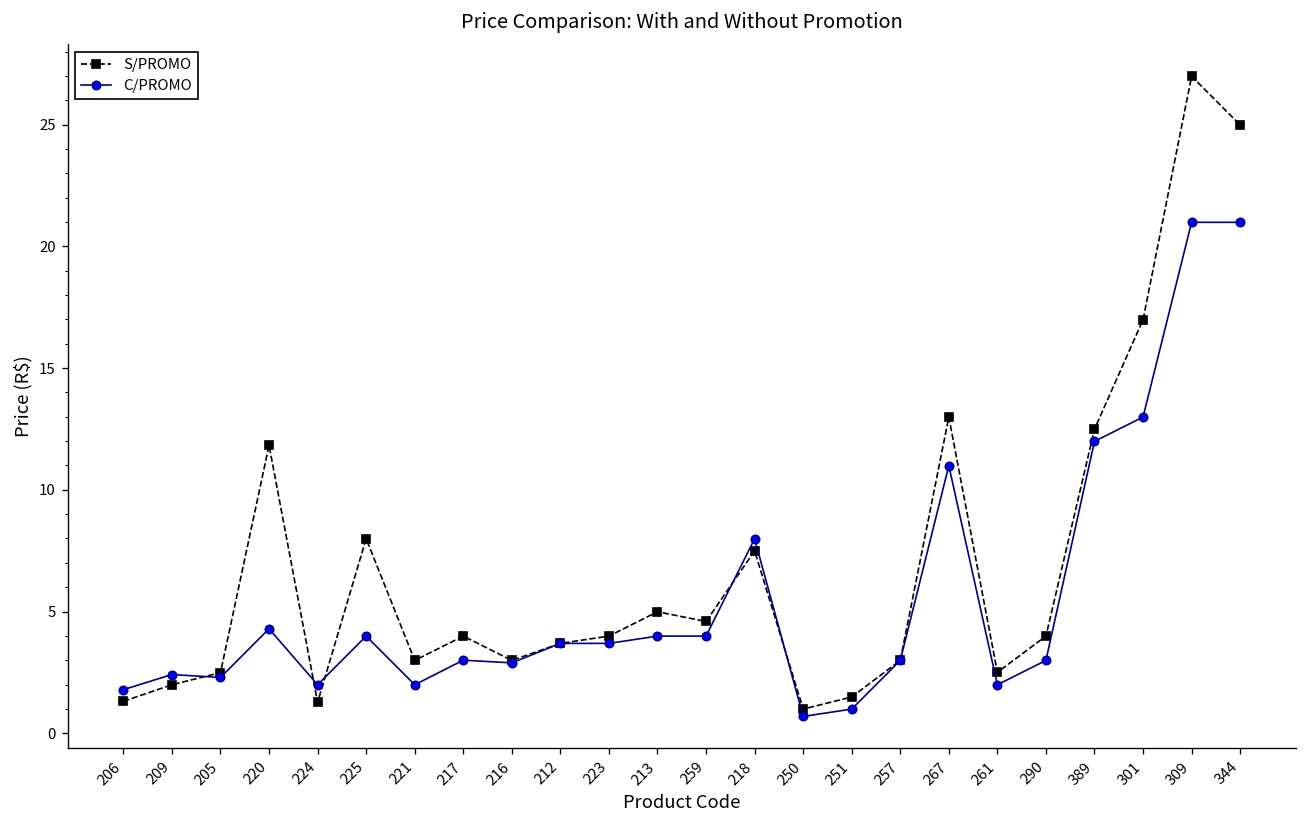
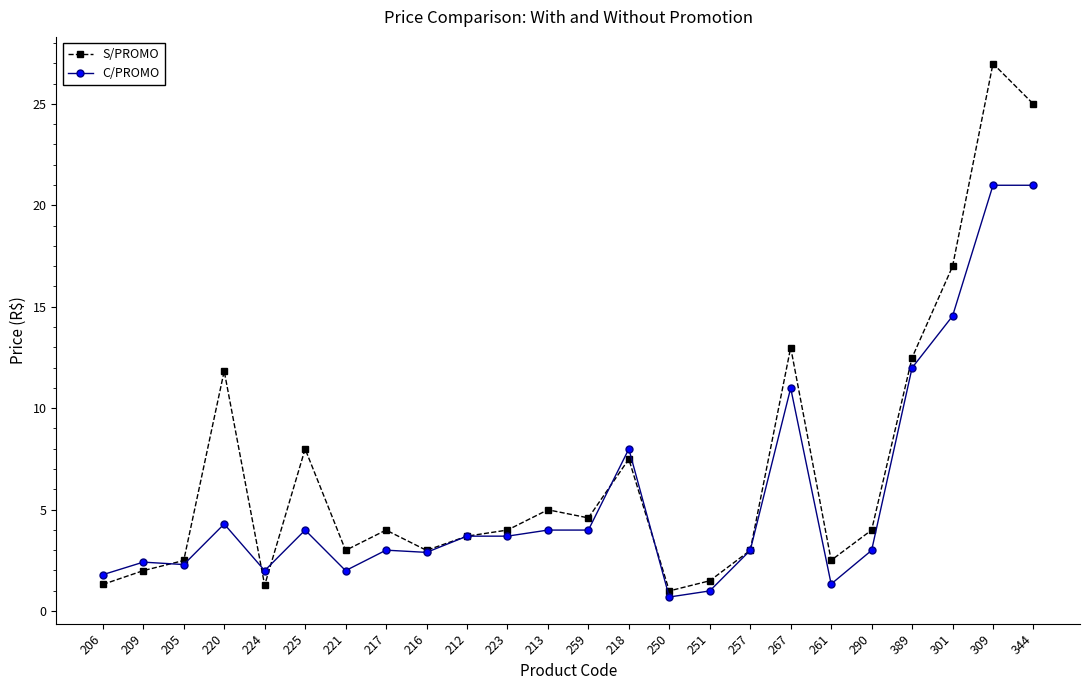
  {
    "S/PROMO": {
      "206": 1.3,
      "209": 2.0,
      "205": 2.5,
      "220": 11.8,
      "224": 1.3,
      "225": 8.0,
      "221": 3.0,
      "217": 4.0,
      "223": 4.0,
      "213": 5.0,
      "259": 4.6,
      "218": 7.5,
      "250": 1.0,
      "251": 1.5,
      "267": 13.0,
      "261": 2.5,
      "290": 4.0,
      "389": 12.5,
      "301": 17.0,
      "309": 27.0,
      "344": 25.0
    },
    "C/PROMO": {
      "206": 1.8,
      "209": 2.4,
      "205": 2.3,
      "220": 4.3,
      "224": 2.0,
      "225": 4.0,
      "221": 2.0,
      "217": 3.0,
      "223": 3.7,
      "213": 4.0,
      "259": 4.0,
      "218": 8.0,
      "250": 0.7,
      "251": 1.0,
      "267": 11.0,
-     "261": 2.0,
+     "261": 1.3,
      "290": 3.0,
      "389": 12.0,
-     "301": 13.0,
+     "301": 14.5,
      "309": 21.0,
      "344": 21.0
    }
  }
